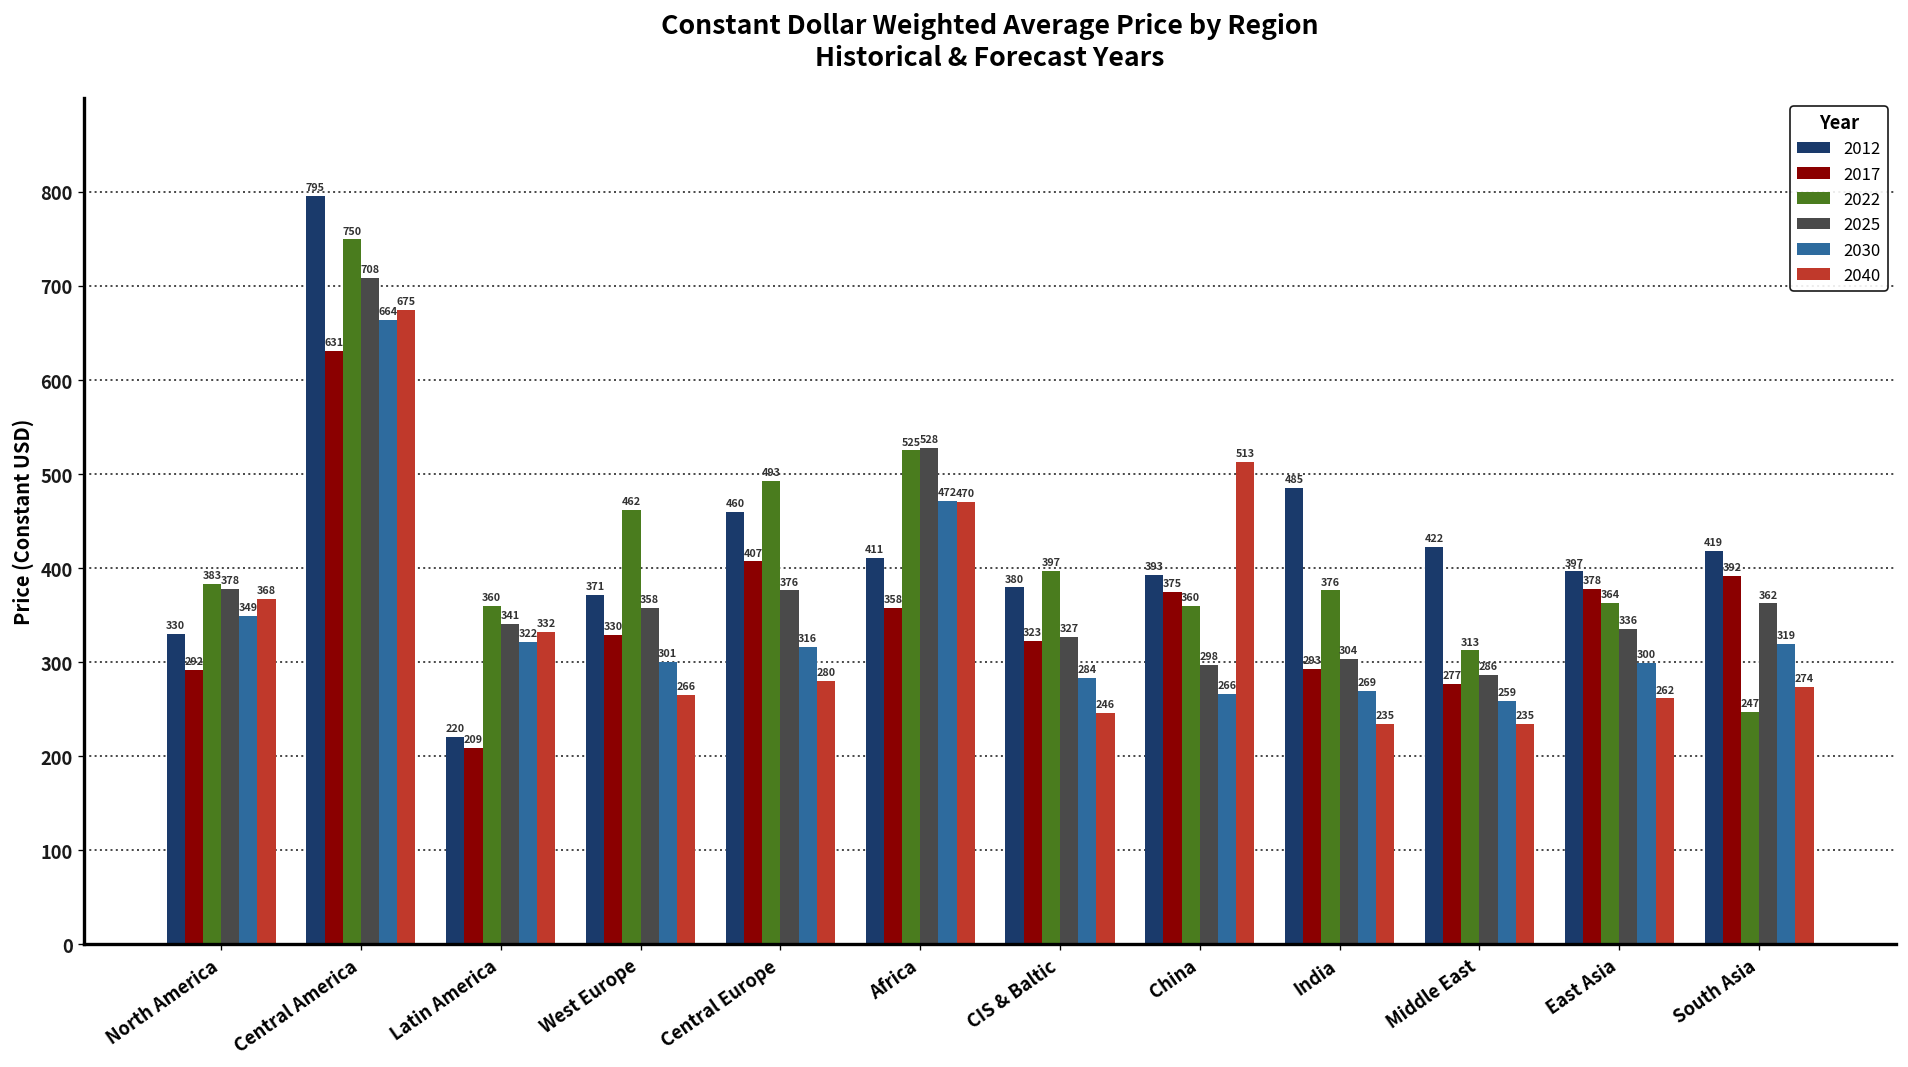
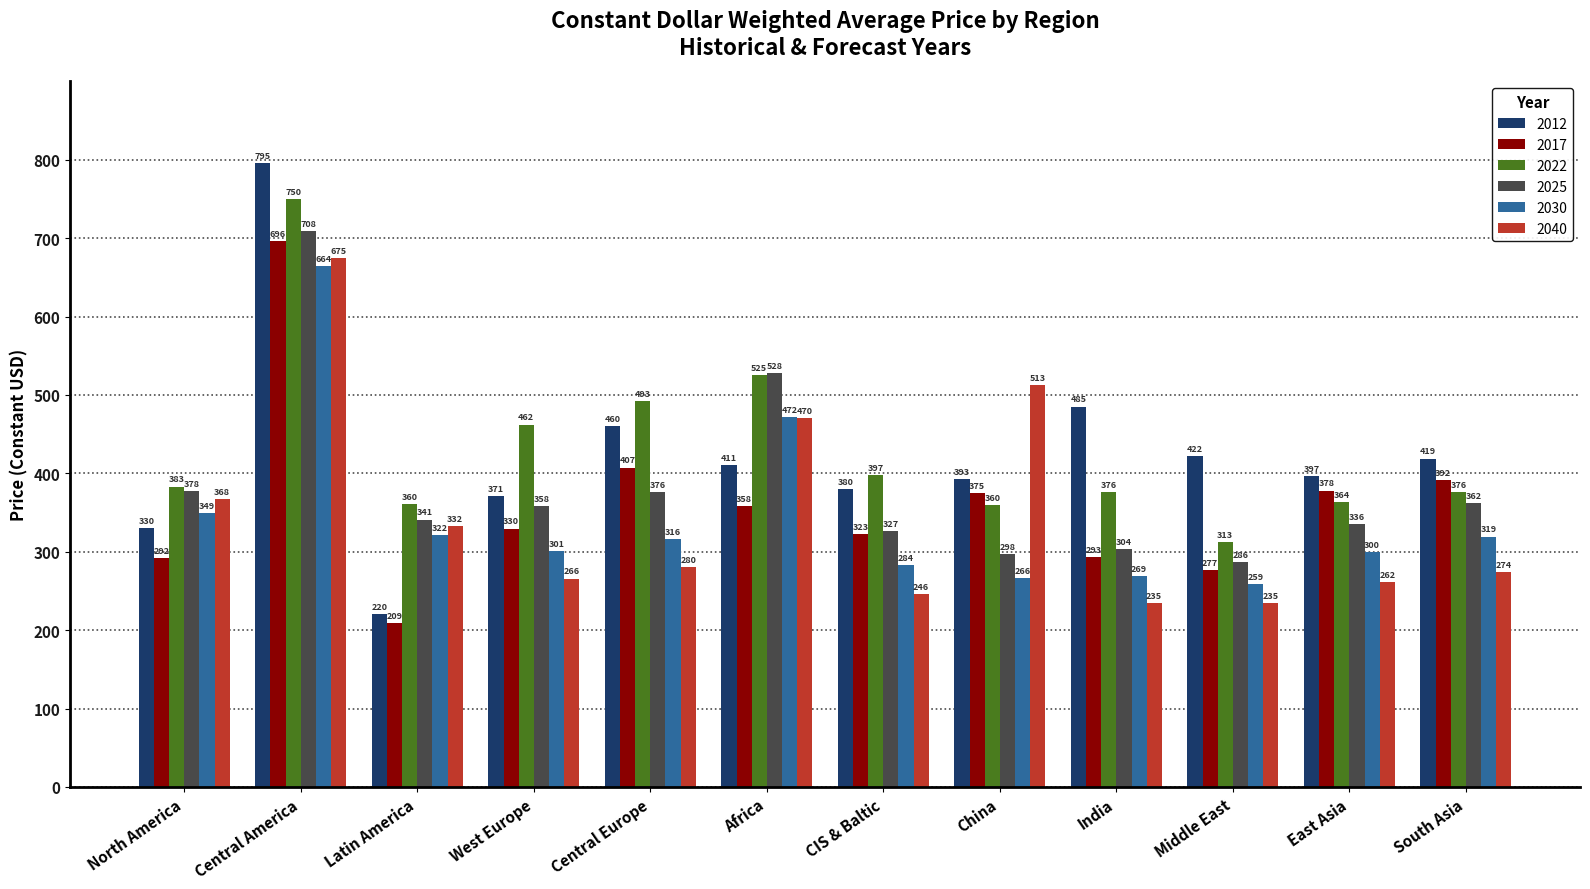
  {
    "2012": {
      "North America": 330,
      "Central America": 795,
      "Latin America": 220,
      "West Europe": 371,
      "Central Europe": 460,
      "Africa": 411,
      "CIS & Baltic": 380,
      "China": 393,
      "India": 485,
      "Middle East": 422,
      "East Asia": 397,
      "South Asia": 419
    },
    "2017": {
      "North America": 292,
-     "Central America": 631,
+     "Central America": 696,
      "Latin America": 209,
      "West Europe": 330,
      "Central Europe": 407,
      "Africa": 358,
      "CIS & Baltic": 323,
      "China": 375,
      "India": 293,
      "Middle East": 277,
      "East Asia": 378,
      "South Asia": 392
    },
    "2022": {
      "North America": 383,
      "Central America": 750,
      "Latin America": 360,
      "West Europe": 462,
      "Central Europe": 493,
      "Africa": 525,
      "CIS & Baltic": 397,
      "China": 360,
      "India": 376,
      "Middle East": 313,
      "East Asia": 364,
-     "South Asia": 247
+     "South Asia": 376
    },
    "2025": {
      "North America": 378,
      "Central America": 708,
      "Latin America": 341,
      "West Europe": 358,
      "Central Europe": 376,
      "Africa": 528,
      "CIS & Baltic": 327,
      "China": 298,
      "India": 304,
      "Middle East": 286,
      "East Asia": 336,
      "South Asia": 362
    },
    "2030": {
      "North America": 349,
      "Central America": 664,
      "Latin America": 322,
      "West Europe": 301,
      "Central Europe": 316,
      "Africa": 472,
      "CIS & Baltic": 284,
      "China": 266,
      "India": 269,
      "Middle East": 259,
      "East Asia": 300,
      "South Asia": 319
    },
    "2040": {
      "North America": 368,
      "Central America": 675,
      "Latin America": 332,
      "West Europe": 266,
      "Central Europe": 280,
      "Africa": 470,
      "CIS & Baltic": 246,
      "China": 513,
      "India": 235,
      "Middle East": 235,
      "East Asia": 262,
      "South Asia": 274
    }
  }
